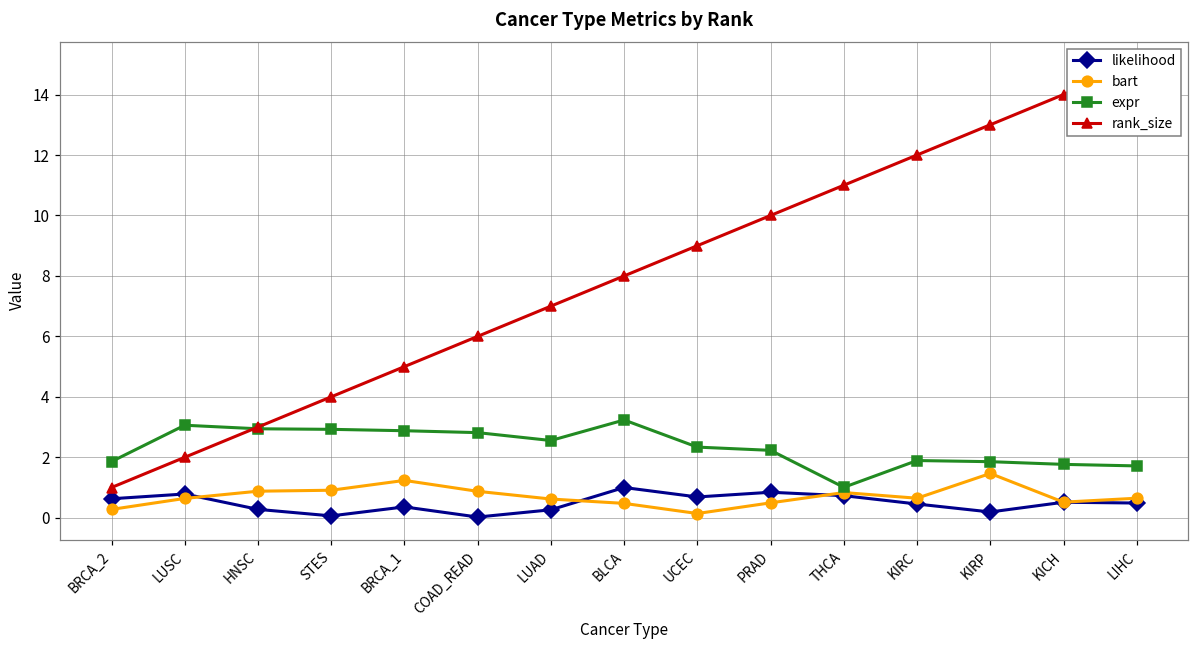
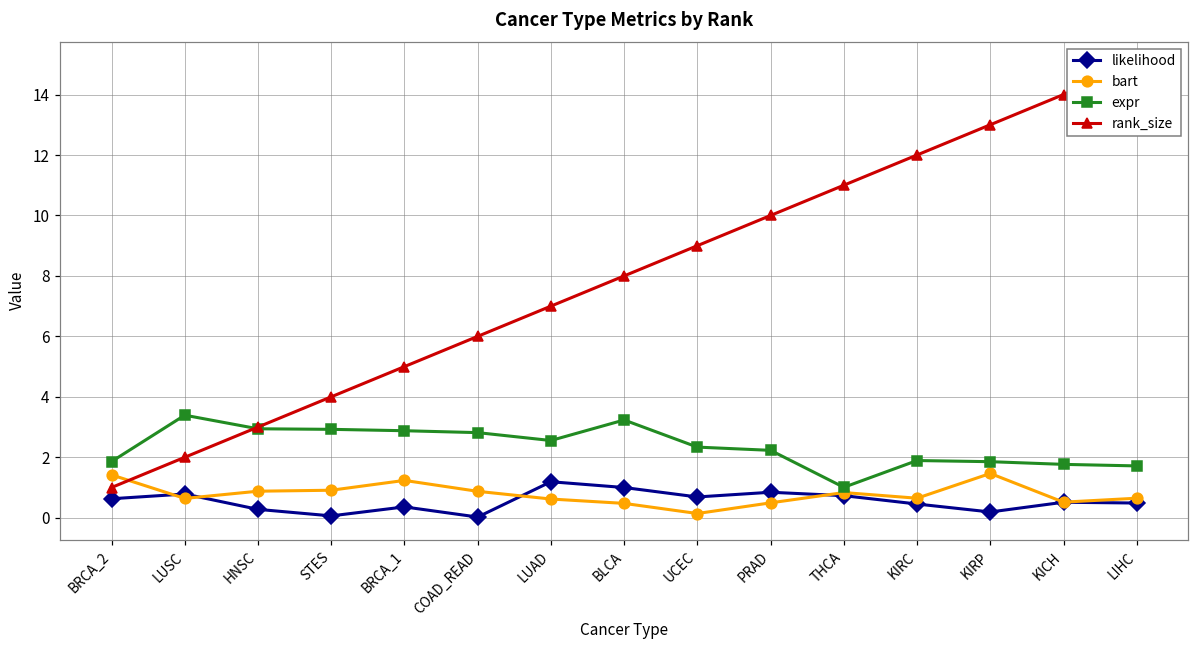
  {
    "likelihood": {
      "BRCA_2": 0.6,
      "LUSC": 0.8,
      "HNSC": 0.3,
      "STES": 0.1,
      "BRCA_1": 0.4,
      "COAD_READ": 0.0,
-     "LUAD": 0.3,
+     "LUAD": 1.2,
      "BLCA": 1.0,
      "UCEC": 0.7,
      "PRAD": 0.8,
      "THCA": 0.7,
      "KIRC": 0.5,
      "KIRP": 0.2,
      "LIHC": 0.5
    },
    "bart": {
-     "BRCA_2": 0.3,
+     "BRCA_2": 1.4,
      "LUSC": 0.6,
      "HNSC": 0.9,
      "STES": 0.9,
      "BRCA_1": 1.2,
      "COAD_READ": 0.9,
      "LUAD": 0.6,
      "BLCA": 0.5,
      "UCEC": 0.1,
      "PRAD": 0.5,
      "THCA": 0.8,
      "KIRC": 0.6,
      "KIRP": 1.5,
      "LIHC": 0.6
    },
    "expr": {
      "BRCA_2": 1.9,
-     "LUSC": 3.1,
+     "LUSC": 3.4,
      "STES": 2.9,
      "BRCA_1": 2.9,
      "COAD_READ": 2.8,
      "LUAD": 2.6,
      "BLCA": 3.2,
      "UCEC": 2.3,
      "PRAD": 2.2,
      "THCA": 1.0,
      "KIRC": 1.9,
      "KIRP": 1.9,
      "KICH": 1.8,
      "LIHC": 1.7
    },
    "rank_size": {
      "BRCA_2": 1.0,
      "LUSC": 2.0,
      "STES": 4.0,
      "BRCA_1": 5.0,
      "COAD_READ": 6.0,
      "LUAD": 7.0,
      "BLCA": 8.0,
      "UCEC": 9.0,
      "PRAD": 10.0,
      "THCA": 11.0,
      "KIRC": 12.0,
      "KIRP": 13.0,
      "KICH": 14.0
    }
  }
